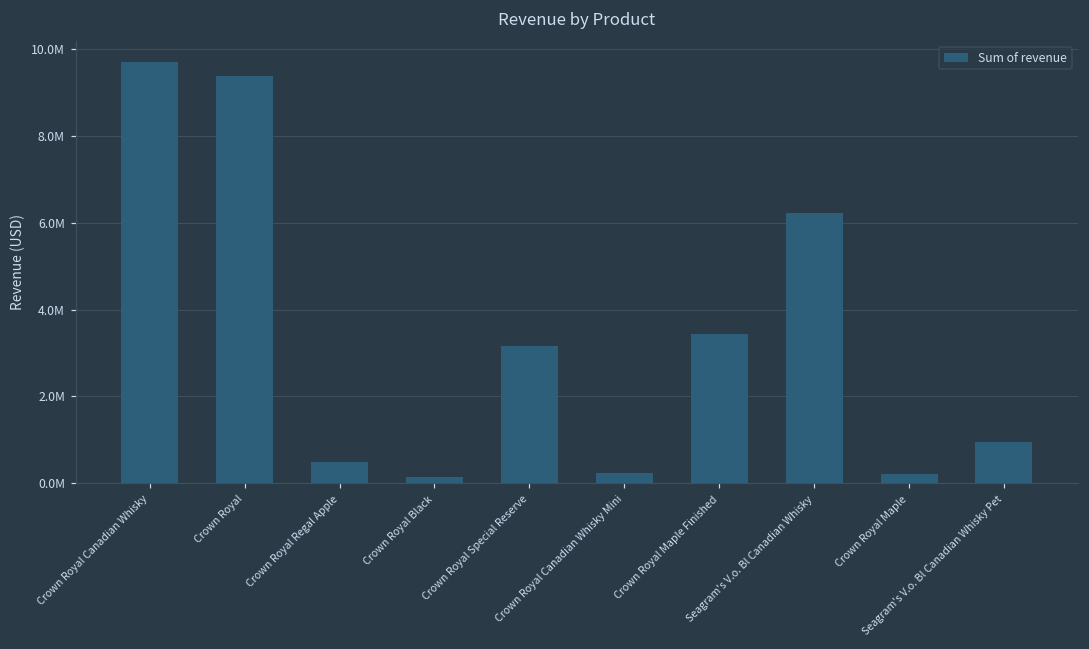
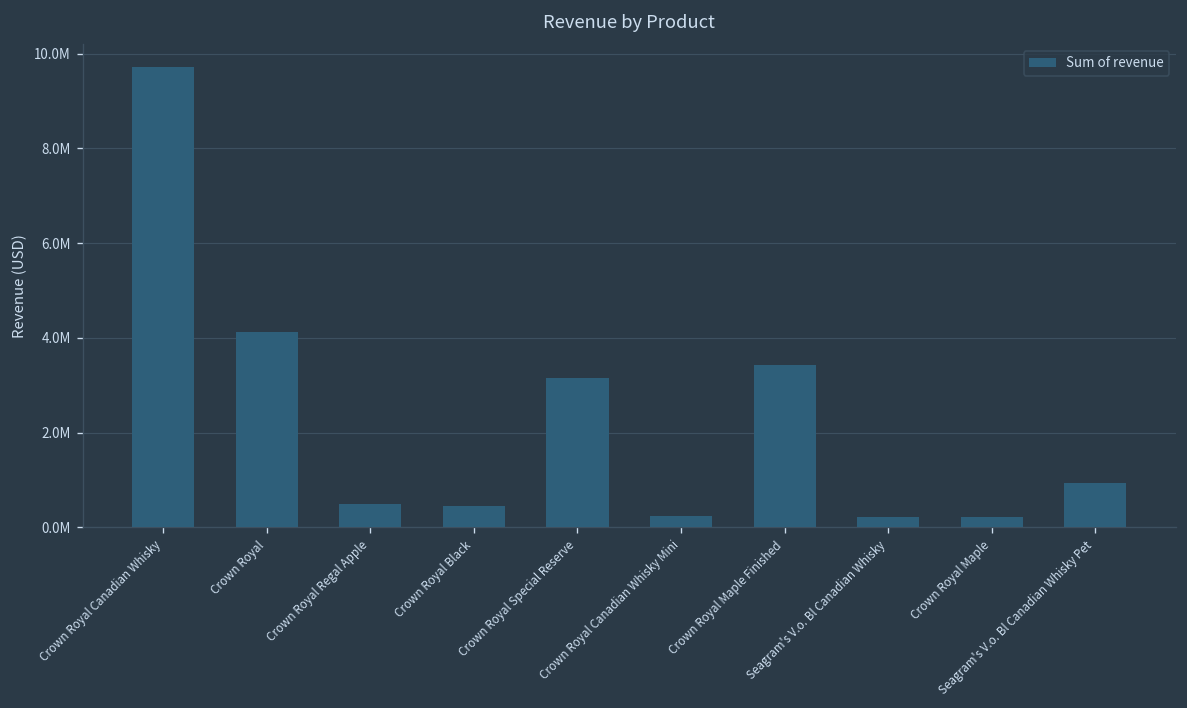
  {
    "Crown Royal Canadian Whisky": 9700000,
-   "Crown Royal": 9400000,
+   "Crown Royal": 4100000,
    "Crown Royal Regal Apple": 500000,
-   "Crown Royal Black": 100000,
+   "Crown Royal Black": 500000,
    "Crown Royal Special Reserve": 3200000,
    "Crown Royal Canadian Whisky Mini": 200000,
    "Crown Royal Maple Finished": 3400000,
-   "Seagram's V.o. Bl Canadian Whisky": 6200000,
+   "Seagram's V.o. Bl Canadian Whisky": 200000,
    "Crown Royal Maple": 200000,
    "Seagram's V.o. Bl Canadian Whisky Pet": 900000
  }
